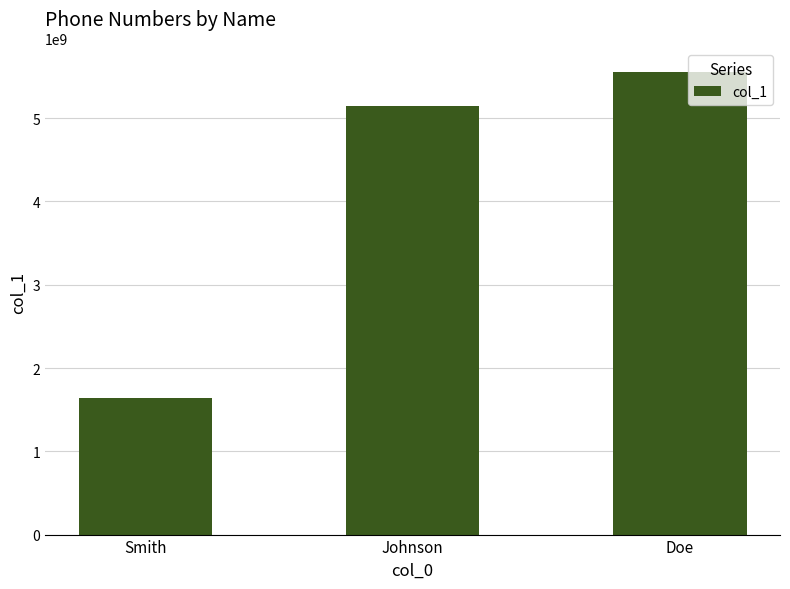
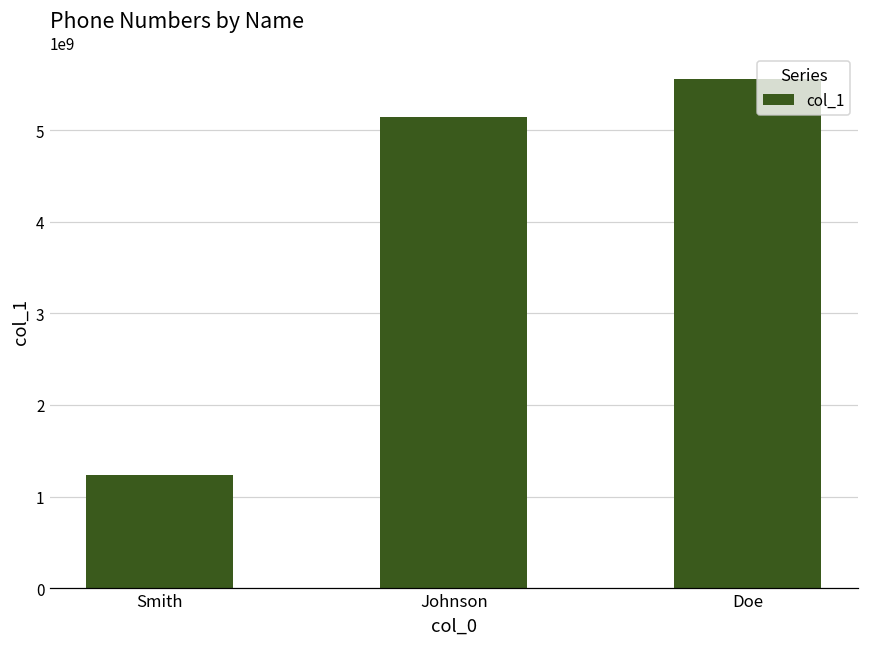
  {
-   "Smith": 1600000000,
+   "Smith": 1200000000,
    "Johnson": 5100000000,
    "Doe": 5600000000
  }
